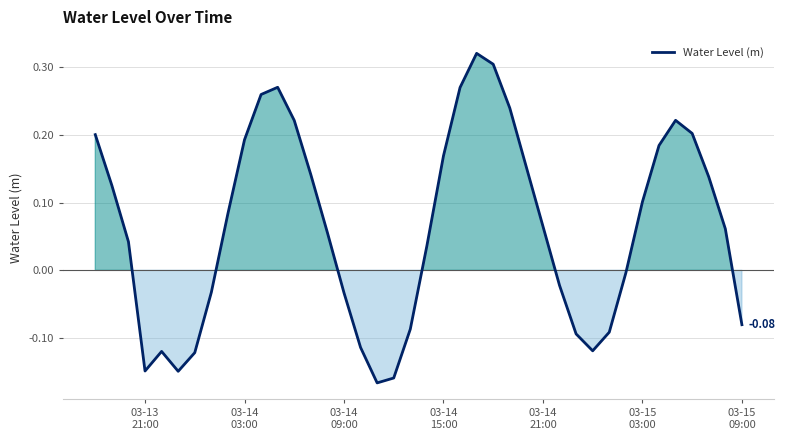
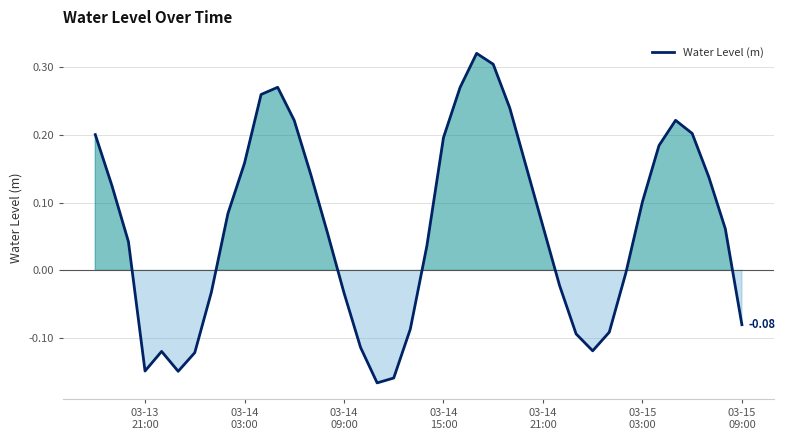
  {
    "03-13 21:00": -0.15,
-   "03-14 03:00": 0.19,
+   "03-14 03:00": 0.16,
    "03-14 09:00": -0.03,
-   "03-14 15:00": 0.17,
+   "03-14 15:00": 0.20,
    "03-14 21:00": 0.07,
    "03-15 03:00": 0.10
  }
